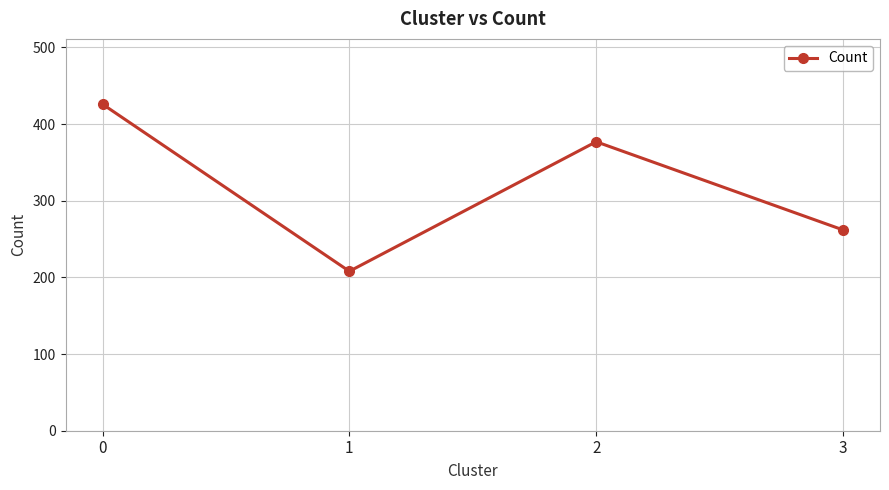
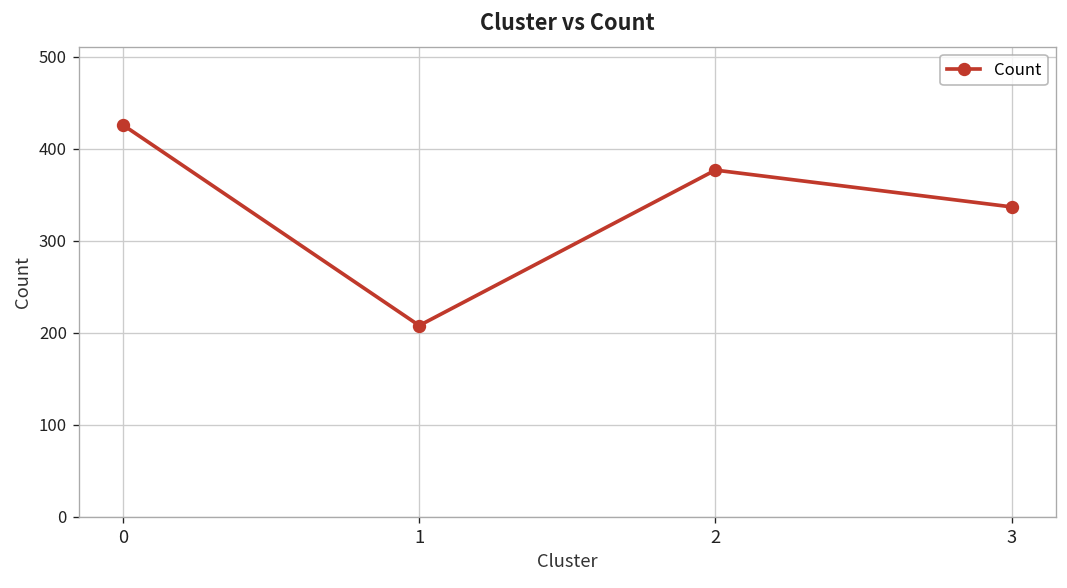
  {
    "0": 430,
    "1": 210,
    "2": 380,
-   "3": 260
+   "3": 340
  }
